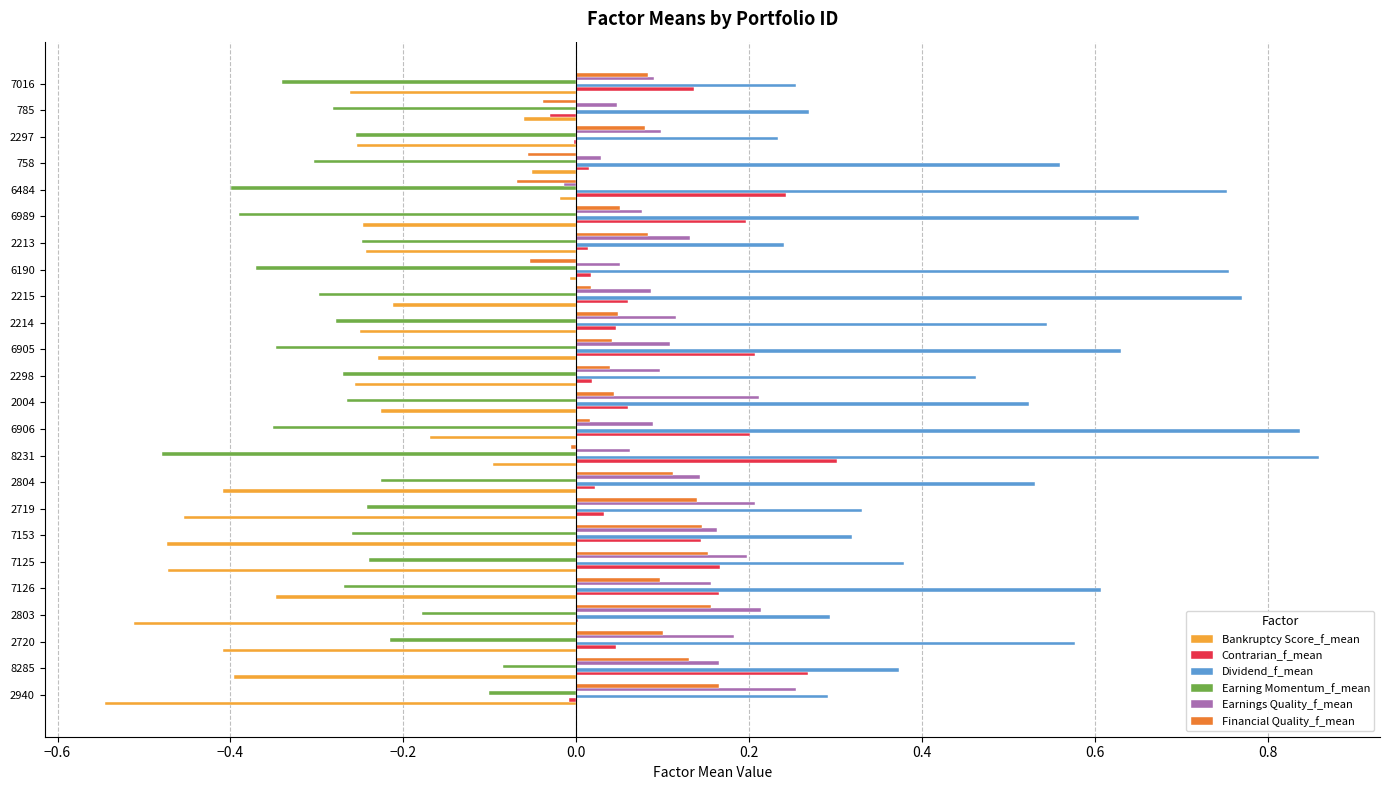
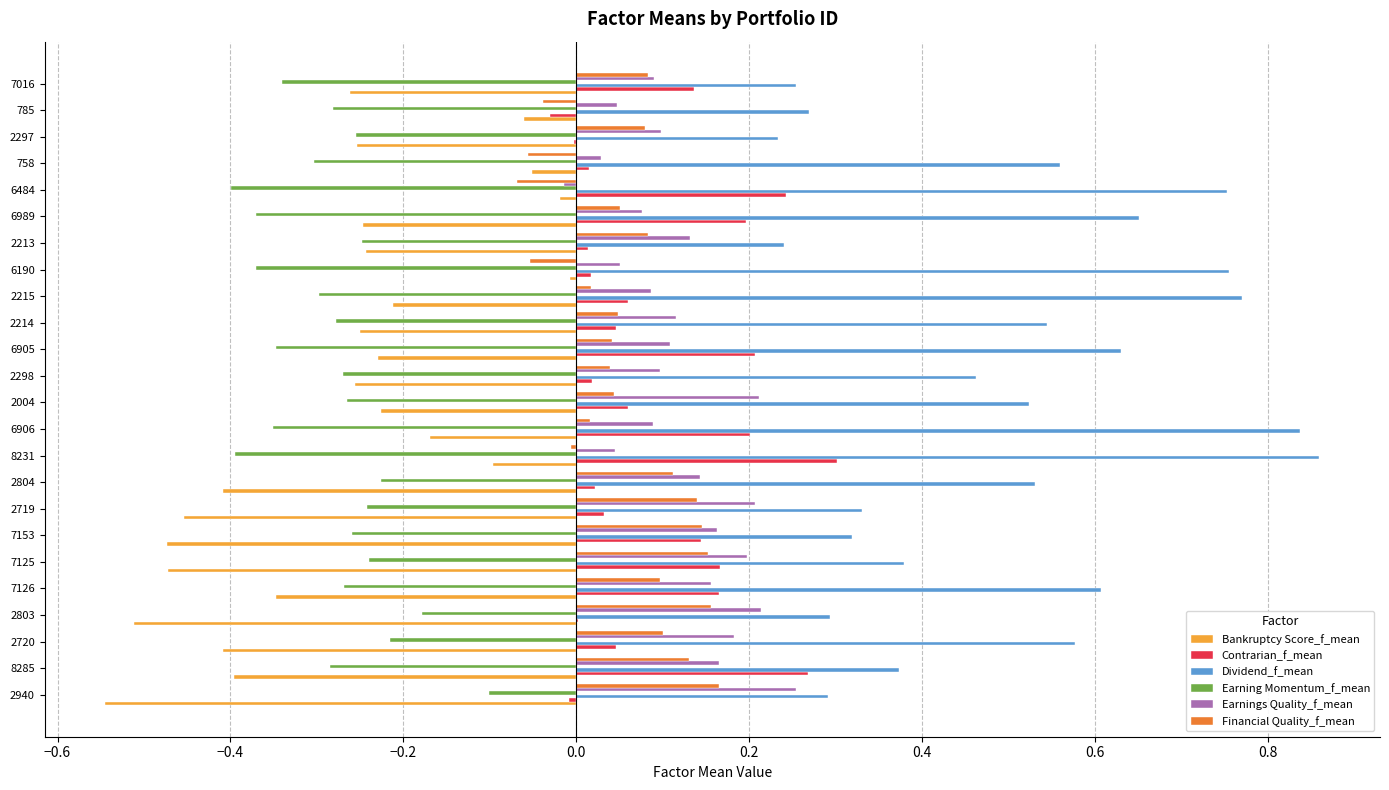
  {
    "Contrarian_f_mean": {
      "7016": 0.14,
      "785": -0.03,
      "758": 0.01,
      "6484": 0.24,
      "6989": 0.20,
      "2213": 0.01,
      "6190": 0.02,
      "2215": 0.06,
      "2214": 0.05,
      "6905": 0.21,
      "2298": 0.02,
      "2004": 0.06,
      "6906": 0.20,
      "8231": 0.30,
      "2804": 0.02,
      "2719": 0.03,
      "7153": 0.14,
      "7125": 0.17,
      "7126": 0.17,
      "2720": 0.05,
      "8285": 0.27,
      "2940": -0.01
    },
    "Dividend_f_mean": {
      "7016": 0.25,
      "785": 0.27,
      "2297": 0.23,
      "758": 0.56,
      "6484": 0.75,
      "6989": 0.65,
      "2213": 0.24,
      "6190": 0.76,
      "2215": 0.77,
      "2214": 0.55,
      "6905": 0.63,
      "2298": 0.46,
      "2004": 0.52,
      "6906": 0.84,
      "8231": 0.86,
      "2804": 0.53,
      "2719": 0.33,
      "7153": 0.32,
      "7125": 0.38,
      "7126": 0.61,
      "2803": 0.29,
      "2720": 0.58,
      "8285": 0.37,
      "2940": 0.29
    },
    "Earning Momentum_f_mean": {
      "7016": -0.34,
      "785": -0.28,
      "2297": -0.25,
      "758": -0.30,
      "6484": -0.40,
-     "6989": -0.39,
+     "6989": -0.37,
      "2213": -0.25,
      "6190": -0.37,
      "2215": -0.30,
      "2214": -0.28,
      "6905": -0.35,
      "2298": -0.27,
      "2004": -0.26,
      "6906": -0.35,
-     "8231": -0.48,
+     "8231": -0.39,
      "2804": -0.23,
      "2719": -0.24,
      "7153": -0.26,
      "7125": -0.24,
      "7126": -0.27,
      "2803": -0.18,
      "2720": -0.22,
-     "8285": -0.08,
+     "8285": -0.29,
      "2940": -0.10
    },
    "Earnings Quality_f_mean": {
      "7016": 0.09,
      "785": 0.05,
      "2297": 0.10,
      "758": 0.03,
      "6484": -0.01,
      "6989": 0.08,
      "2213": 0.13,
      "6190": 0.05,
      "2215": 0.09,
      "2214": 0.12,
      "6905": 0.11,
      "2298": 0.10,
      "2004": 0.21,
      "6906": 0.09,
-     "8231": 0.06,
+     "8231": 0.05,
      "2804": 0.14,
      "2719": 0.21,
      "7153": 0.16,
      "7125": 0.20,
      "7126": 0.16,
      "2803": 0.21,
      "2720": 0.18,
      "8285": 0.17,
      "2940": 0.25
    }
  }
